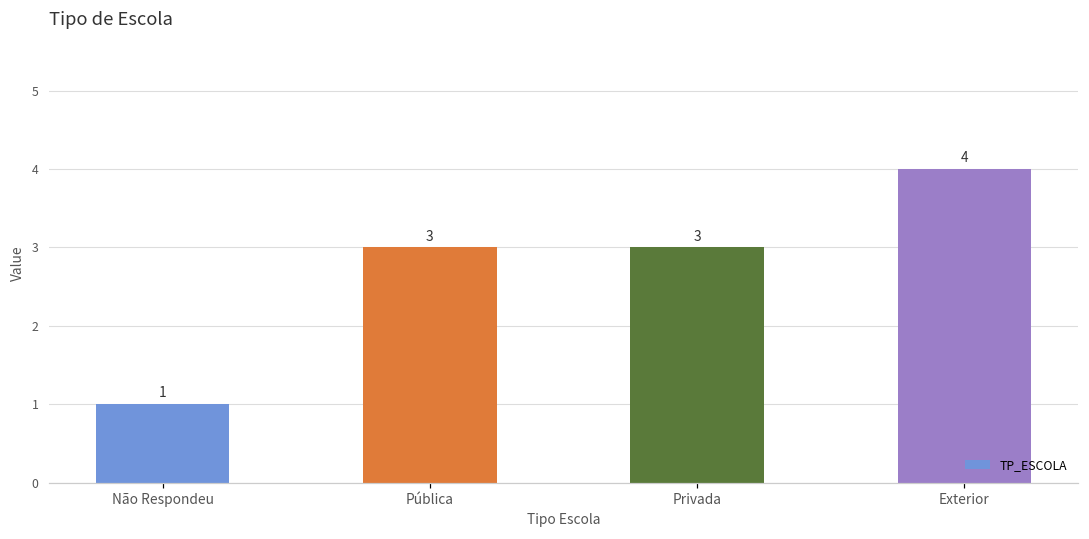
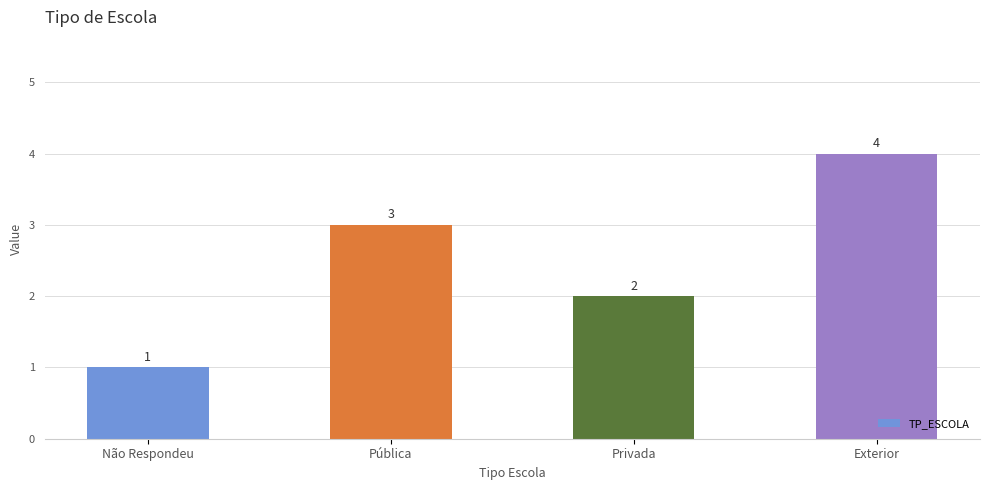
  {
    "Não Respondeu": 1,
    "Pública": 3,
-   "Privada": 3,
+   "Privada": 2,
    "Exterior": 4
  }
